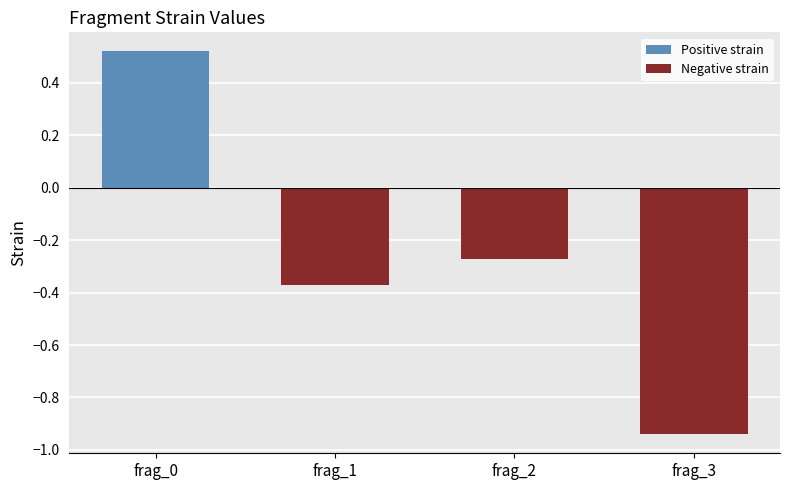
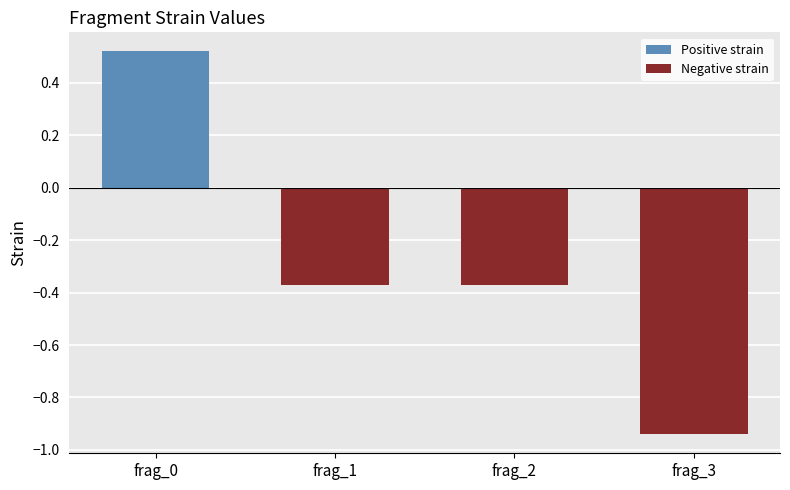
  {
    "Positive strain": {
      "frag_0": 0.52
    },
    "Negative strain": {
      "frag_1": -0.37,
-     "frag_2": -0.27,
+     "frag_2": -0.37,
      "frag_3": -0.94
    }
  }
